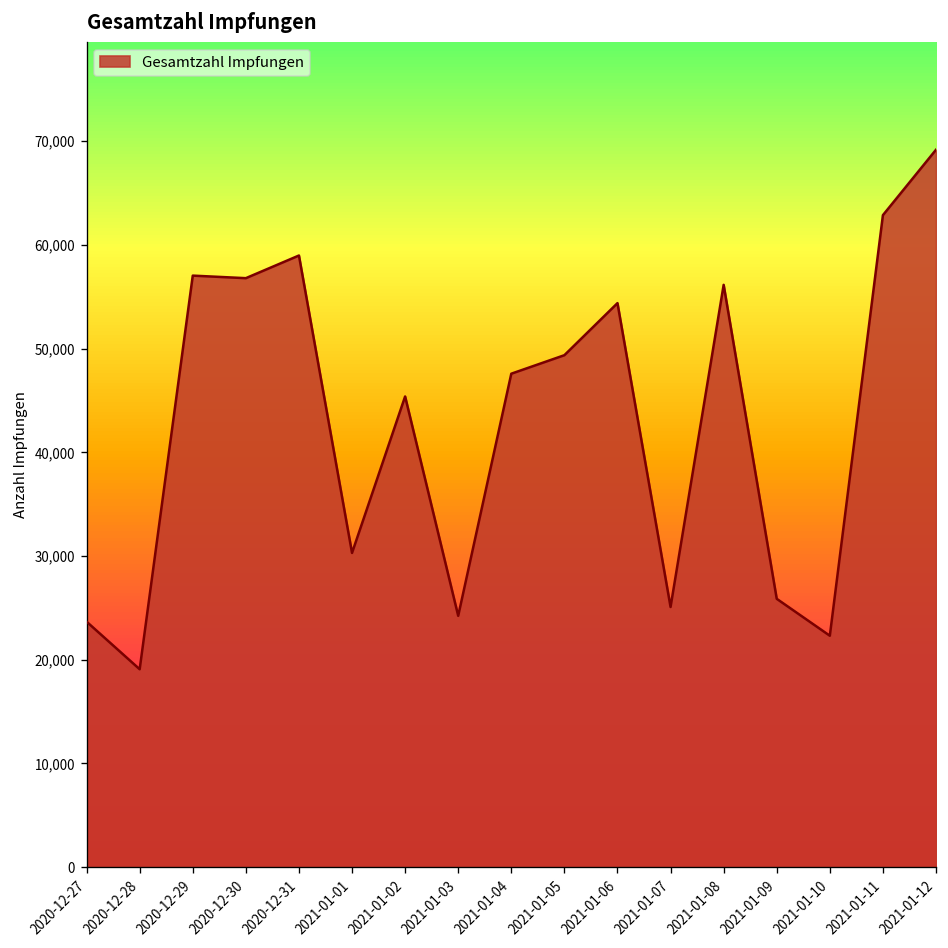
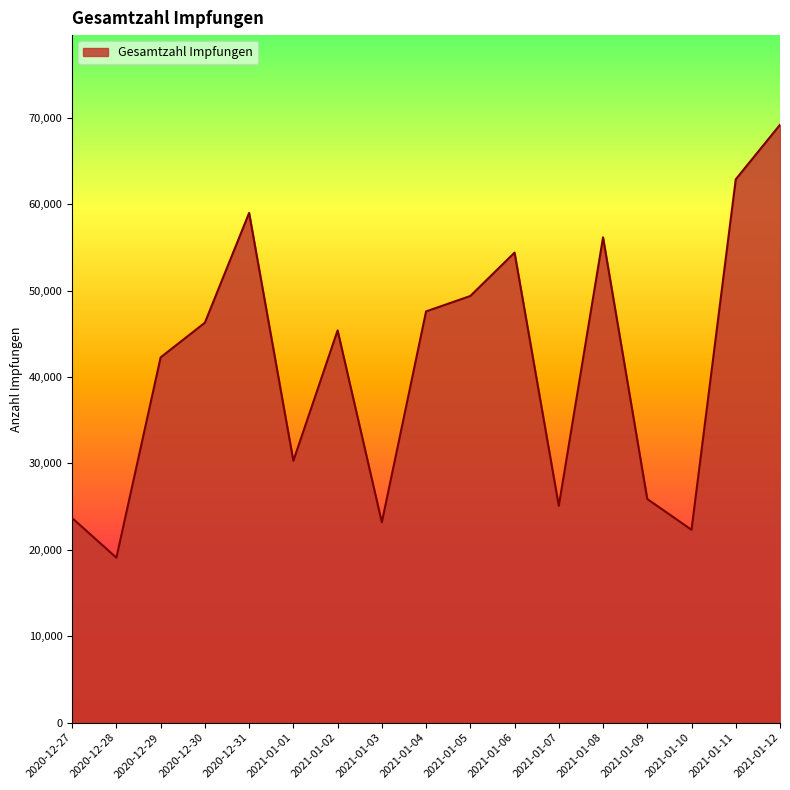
  {
    "2020-12-27": "24,000",
    "2020-12-28": "19,000",
-   "2020-12-29": "57,000",
-   "2020-12-30": "57,000",
+   "2020-12-29": "42,000",
+   "2020-12-30": "46,000",
    "2020-12-31": "59,000",
    "2021-01-01": "30,000",
    "2021-01-02": "45,000",
-   "2021-01-03": "24,000",
+   "2021-01-03": "23,000",
    "2021-01-04": "48,000",
    "2021-01-05": "49,000",
    "2021-01-06": "54,000",
    "2021-01-07": "25,000",
    "2021-01-08": "56,000",
    "2021-01-09": "26,000",
    "2021-01-10": "22,000",
    "2021-01-11": "63,000",
    "2021-01-12": "69,000"
  }
